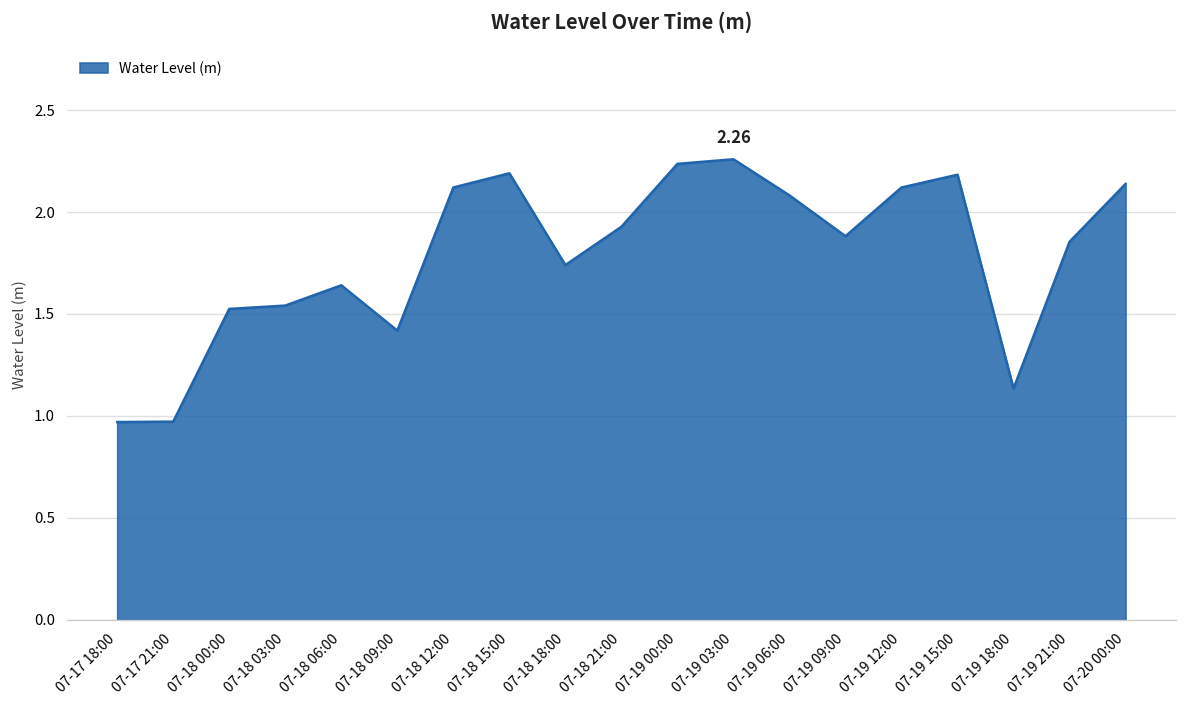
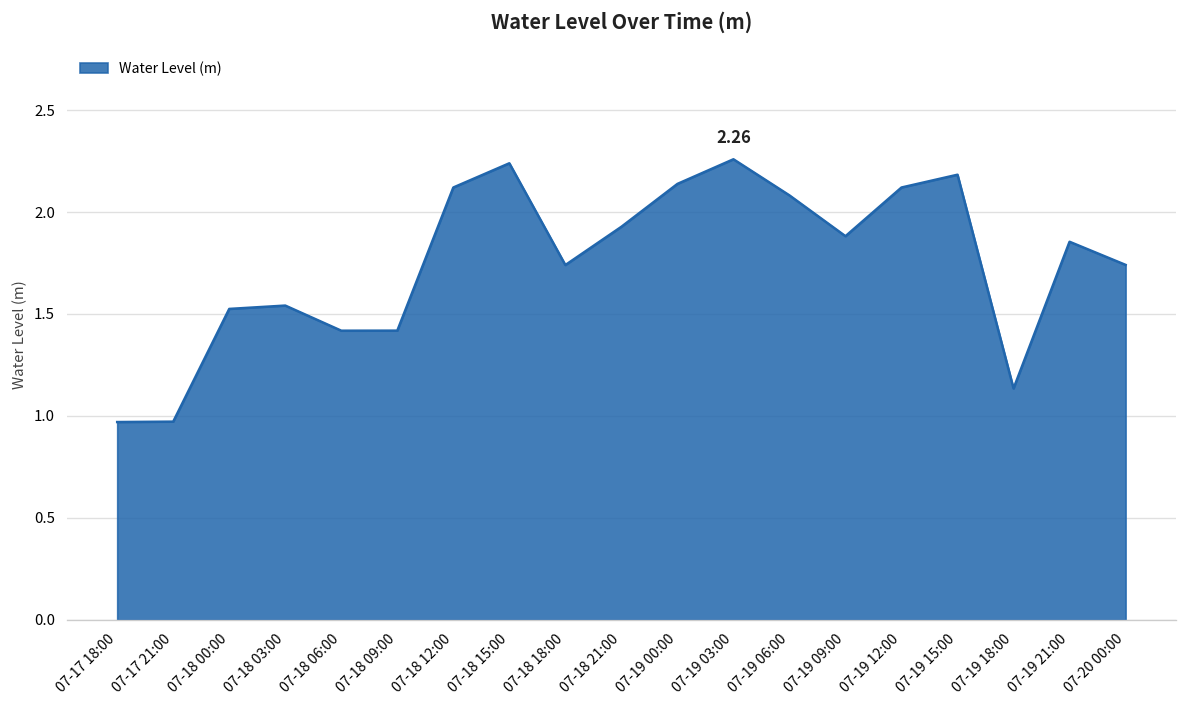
  {
    "07-17 18:00": 0.97,
    "07-17 21:00": 0.97,
    "07-18 00:00": 1.52,
    "07-18 03:00": 1.54,
-   "07-18 06:00": 1.64,
+   "07-18 06:00": 1.42,
    "07-18 09:00": 1.42,
    "07-18 12:00": 2.12,
-   "07-18 15:00": 2.19,
+   "07-18 15:00": 2.24,
    "07-18 18:00": 1.74,
    "07-18 21:00": 1.93,
-   "07-19 00:00": 2.24,
+   "07-19 00:00": 2.14,
    "07-19 06:00": 2.08,
    "07-19 09:00": 1.88,
    "07-19 12:00": 2.12,
    "07-19 15:00": 2.18,
    "07-19 18:00": 1.13,
    "07-19 21:00": 1.85,
-   "07-20 00:00": 2.14
+   "07-20 00:00": 1.74
  }
